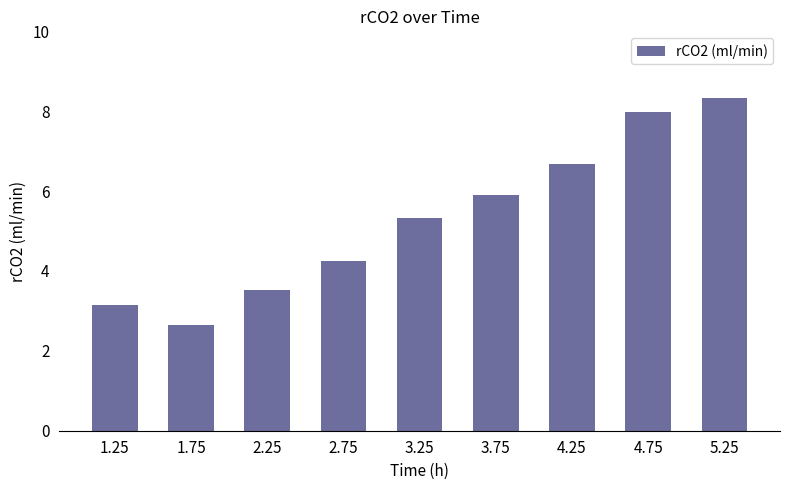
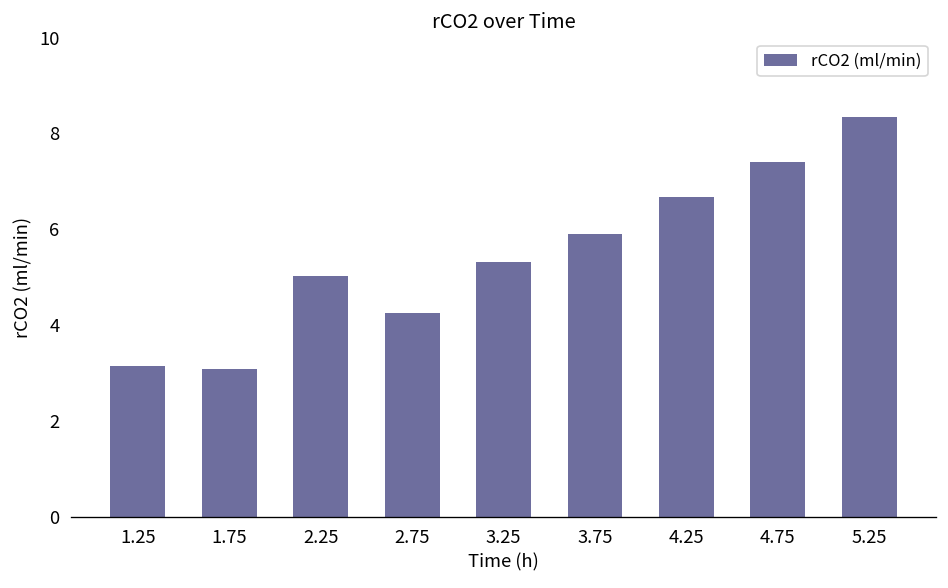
  {
    "1.25": 3.1,
-   "1.75": 2.6,
-   "2.25": 3.5,
+   "1.75": 3.1,
+   "2.25": 5.0,
    "2.75": 4.3,
    "3.25": 5.3,
    "3.75": 5.9,
    "4.25": 6.7,
-   "4.75": 8.0,
+   "4.75": 7.4,
    "5.25": 8.3
  }
